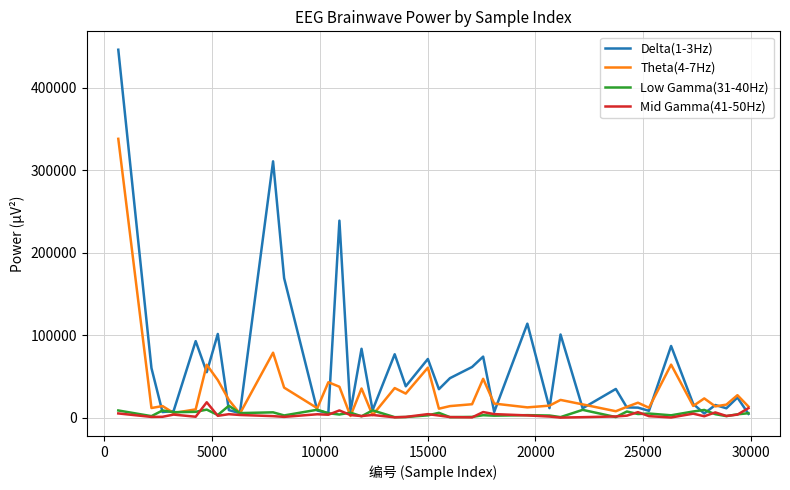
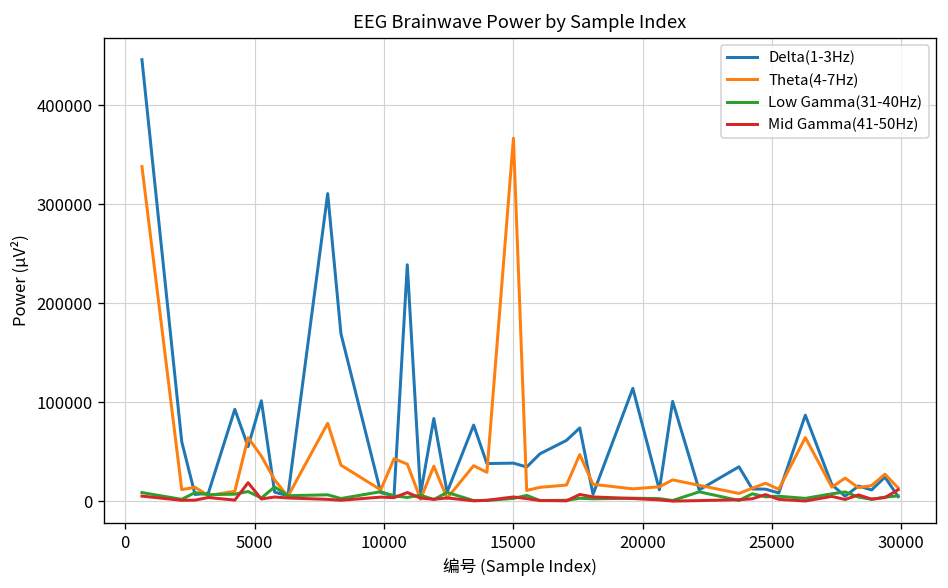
  {
    "Delta(1-3Hz)": {
-     "15000": 70000
+     "15000": 40000
    },
    "Theta(4-7Hz)": {
-     "15000": 60000
+     "15000": 370000
    }
  }
